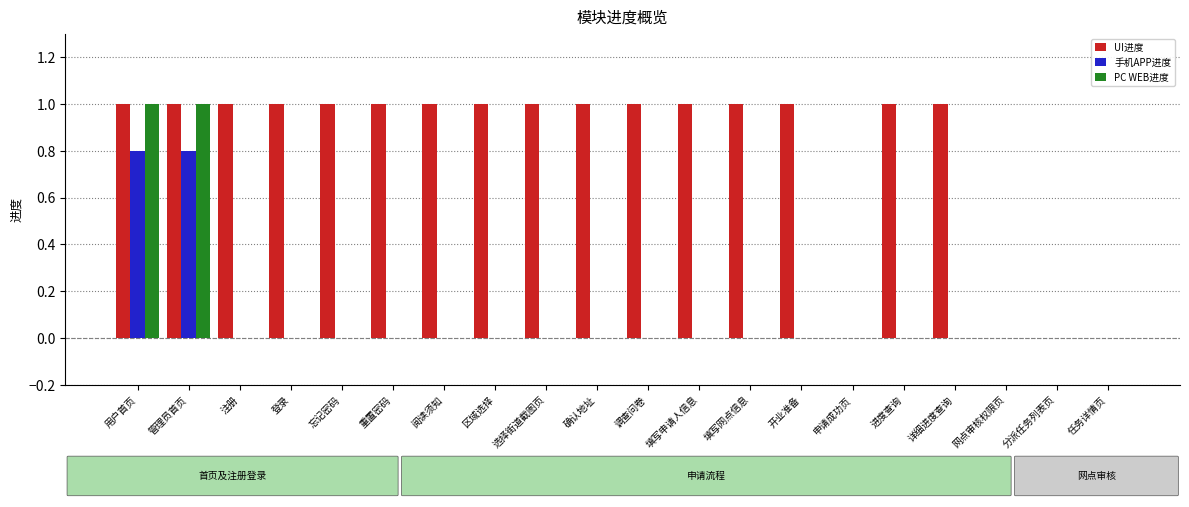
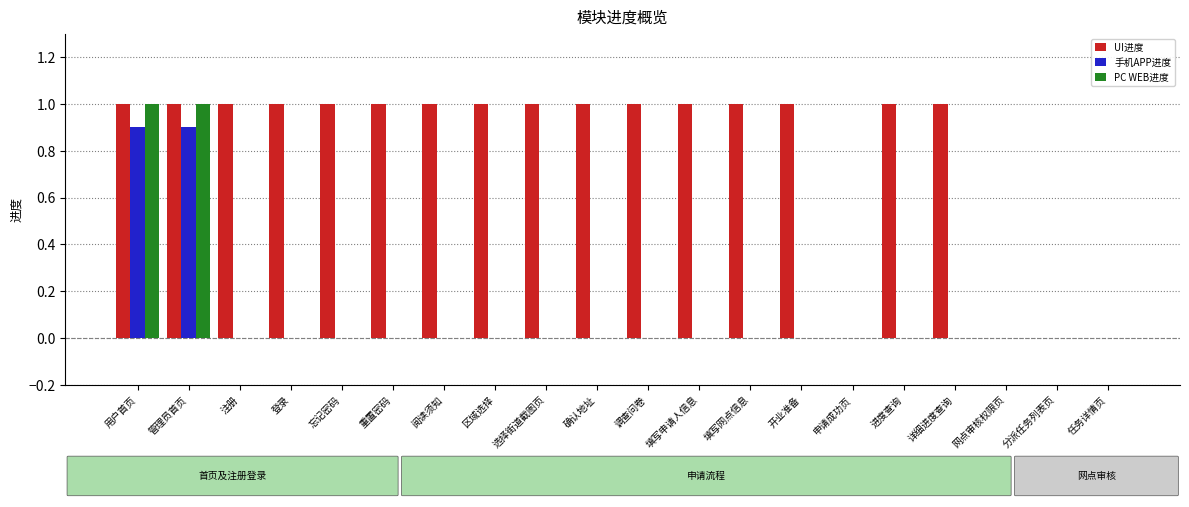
  {
    "UI进度": {
      "用户首页": 1.0,
      "管理员首页": 1.0,
      "注册": 1.0,
      "登录": 1.0,
      "忘记密码": 1.0,
      "重置密码": 1.0,
      "阅读须知": 1.0,
      "区域选择": 1.0,
      "选择街道截图页": 1.0,
      "确认地址": 1.0,
      "调查问卷": 1.0,
      "填写申请人信息": 1.0,
      "填写网点信息": 1.0,
      "开业准备": 1.0,
      "申请成功页": 0.0,
      "进度查询": 1.0,
      "详细进度查询": 1.0,
      "网点审核权限页": 0.0,
      "分派任务列表页": 0.0,
      "任务详情页": 0.0
    },
    "手机APP进度": {
-     "用户首页": 0.8,
-     "管理员首页": 0.8,
+     "用户首页": 0.9,
+     "管理员首页": 0.9,
      "注册": 0.0,
      "登录": 0.0,
      "忘记密码": 0.0,
      "重置密码": 0.0,
      "阅读须知": 0.0,
      "区域选择": 0.0,
      "选择街道截图页": 0.0,
      "确认地址": 0.0,
      "调查问卷": 0.0,
      "填写申请人信息": 0.0,
      "填写网点信息": 0.0,
      "开业准备": 0.0,
      "申请成功页": 0.0,
      "进度查询": 0.0,
      "详细进度查询": 0.0,
      "网点审核权限页": 0.0,
      "分派任务列表页": 0.0,
      "任务详情页": 0.0
    },
    "PC WEB进度": {
      "用户首页": 1.0,
      "管理员首页": 1.0,
      "注册": 0.0,
      "登录": 0.0,
      "忘记密码": 0.0,
      "重置密码": 0.0,
      "阅读须知": 0.0,
      "区域选择": 0.0,
      "选择街道截图页": 0.0,
      "确认地址": 0.0,
      "调查问卷": 0.0,
      "填写申请人信息": 0.0,
      "填写网点信息": 0.0,
      "开业准备": 0.0,
      "申请成功页": 0.0,
      "进度查询": 0.0,
      "详细进度查询": 0.0,
      "网点审核权限页": 0.0,
      "分派任务列表页": 0.0,
      "任务详情页": 0.0
    }
  }
